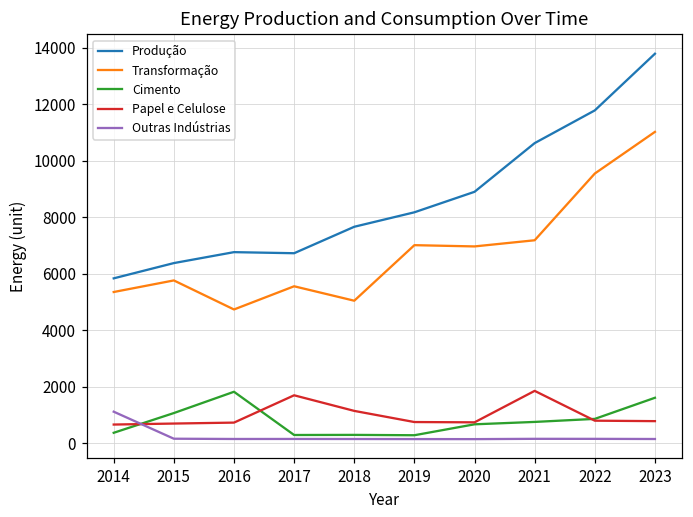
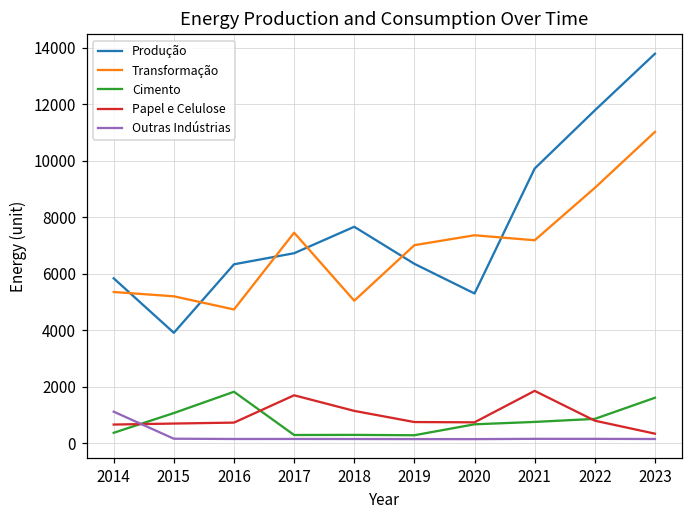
  {
    "Produção": {
      "2014": 5800,
-     "2015": 6400,
-     "2016": 6800,
+     "2015": 3900,
+     "2016": 6300,
      "2017": 6700,
      "2018": 7700,
-     "2019": 8200,
-     "2020": 8900,
-     "2021": 10600,
+     "2019": 6300,
+     "2020": 5300,
+     "2021": 9700,
      "2022": 11800,
      "2023": 13800
    },
    "Transformação": {
      "2014": 5300,
-     "2015": 5800,
+     "2015": 5200,
      "2016": 4700,
-     "2017": 5600,
+     "2017": 7500,
      "2018": 5000,
      "2019": 7000,
-     "2020": 7000,
+     "2020": 7400,
      "2021": 7200,
-     "2022": 9500,
+     "2022": 9000,
      "2023": 11000
    },
    "Cimento": {
      "2014": 400,
      "2015": 1100,
      "2016": 1800,
      "2017": 300,
      "2018": 300,
      "2019": 300,
      "2021": 700,
      "2023": 1600
    },
    "Papel e Celulose": {
      "2014": 700,
      "2015": 700,
      "2016": 700,
      "2017": 1700,
      "2018": 1100,
      "2019": 700,
      "2021": 1800,
-     "2023": 800
+     "2023": 300
    },
    "Outras Indústrias": {
      "2014": 1100,
      "2015": 200,
      "2016": 100,
      "2017": 100,
      "2018": 100,
      "2019": 100,
      "2020": 100,
      "2021": 200,
      "2022": 100,
      "2023": 100
    }
  }
